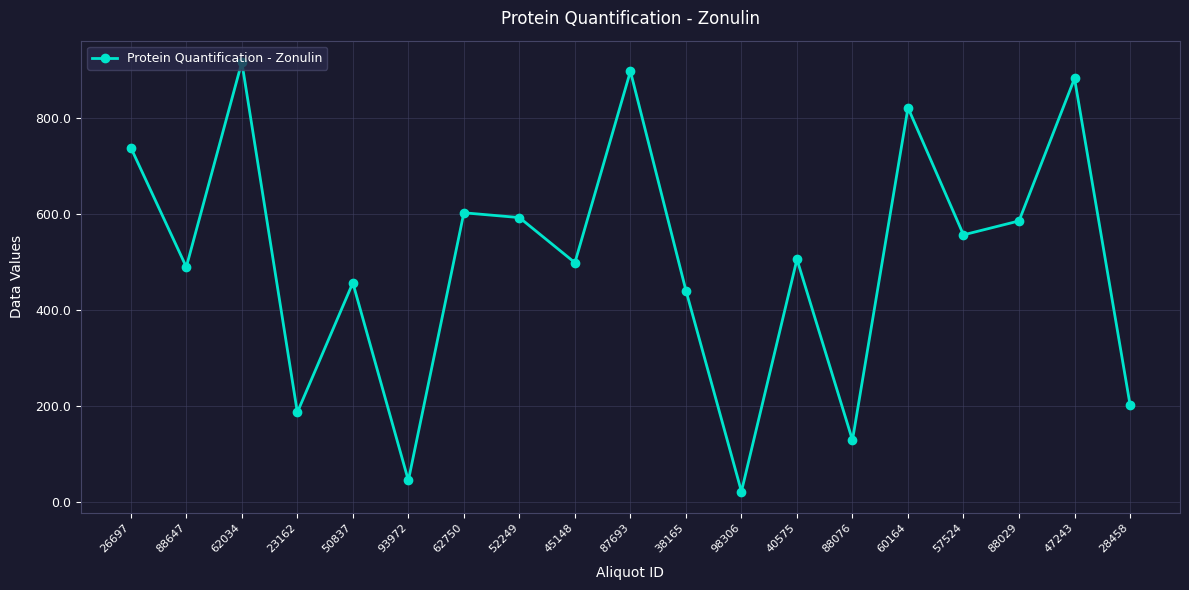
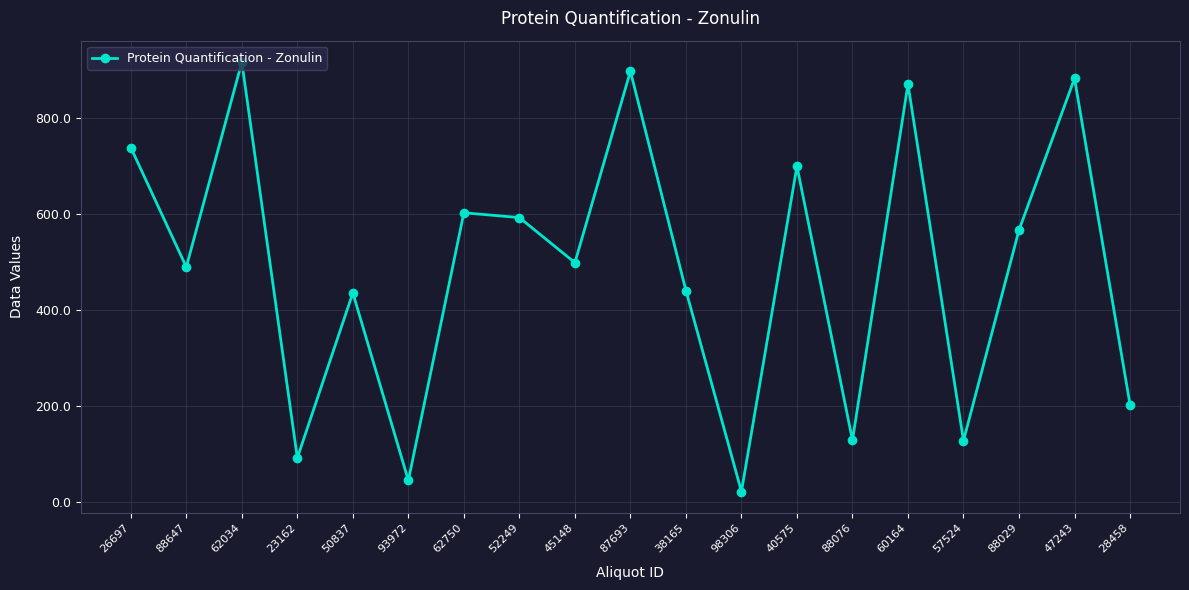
  {
    "26697": 740,
    "88647": 490,
-   "23162": 190,
-   "50837": 460,
+   "23162": 90,
+   "50837": 440,
    "93972": 40,
    "62750": 600,
    "52249": 590,
    "45148": 500,
    "87693": 900,
    "38165": 440,
    "98306": 20,
-   "40575": 510,
+   "40575": 700,
    "88076": 130,
-   "60164": 820,
-   "57524": 560,
-   "88029": 590,
+   "60164": 870,
+   "57524": 130,
+   "88029": 570,
    "47243": 880,
    "28458": 200
  }
